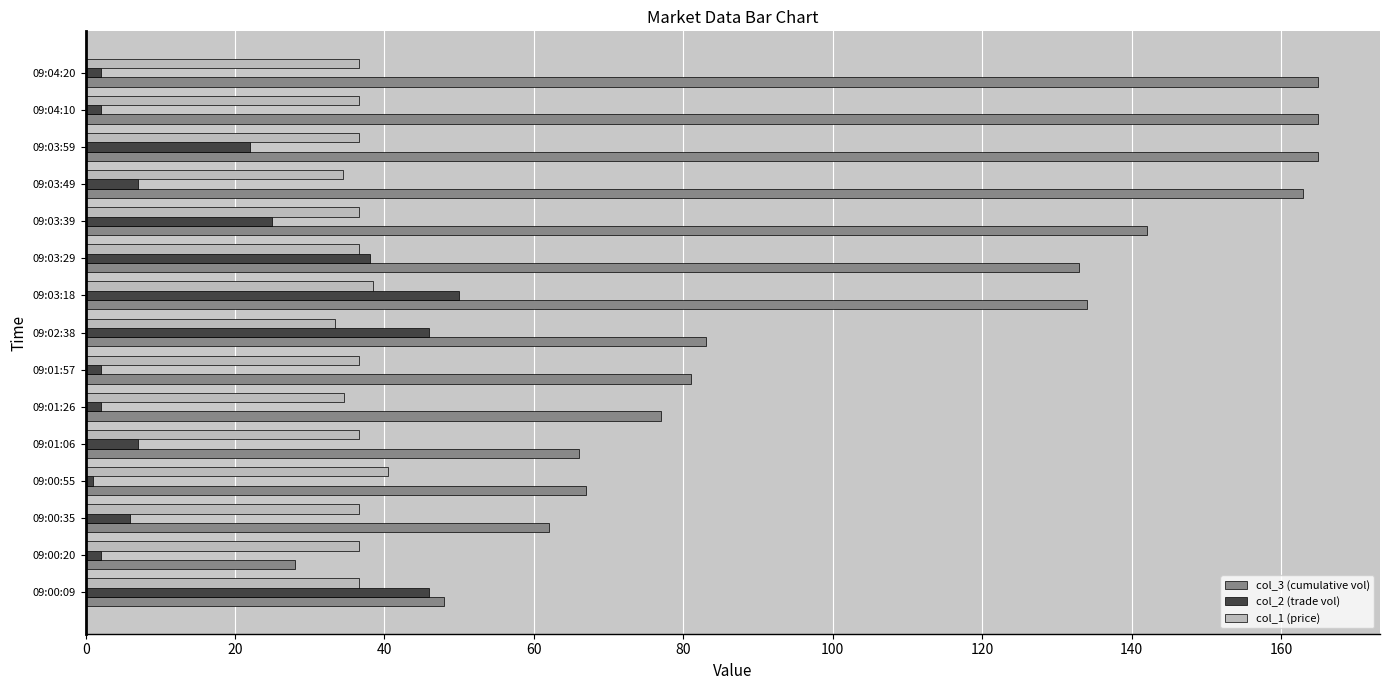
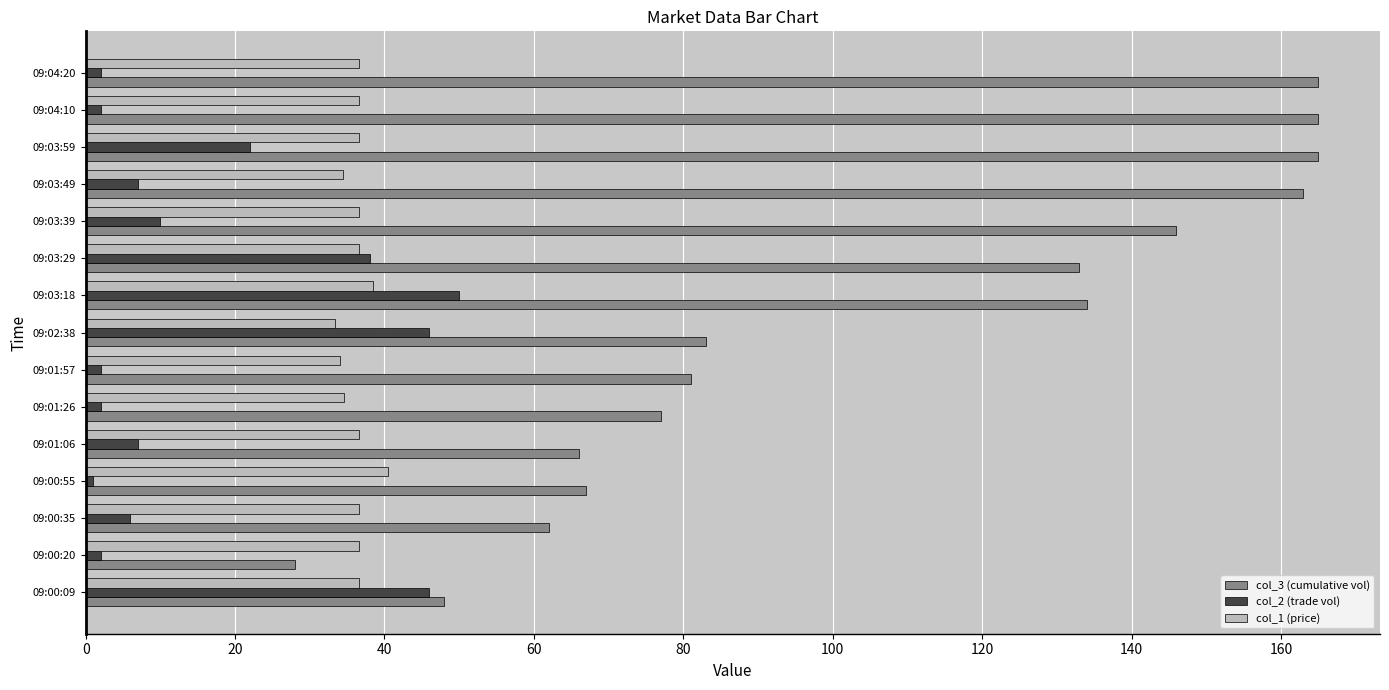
  {
    "col_3 (cumulative vol)": {
      "09:04:20": 165,
      "09:04:10": 165,
      "09:03:59": 165,
      "09:03:49": 163,
-     "09:03:39": 142,
+     "09:03:39": 146,
      "09:03:29": 133,
      "09:03:18": 134,
      "09:02:38": 83,
      "09:01:57": 81,
      "09:01:26": 77,
      "09:01:06": 66,
      "09:00:55": 67,
      "09:00:35": 62,
      "09:00:20": 28,
      "09:00:09": 48
    },
    "col_2 (trade vol)": {
      "09:04:20": 2,
      "09:04:10": 2,
      "09:03:59": 22,
      "09:03:49": 7,
-     "09:03:39": 25,
+     "09:03:39": 10,
      "09:03:29": 38,
      "09:03:18": 50,
      "09:02:38": 46,
      "09:01:57": 2,
      "09:01:26": 2,
      "09:01:06": 7,
      "09:00:55": 1,
      "09:00:35": 6,
      "09:00:20": 2,
      "09:00:09": 46
    },
    "col_1 (price)": {
      "09:04:20": 37,
      "09:04:10": 37,
      "09:03:59": 37,
      "09:03:49": 34,
      "09:03:39": 37,
      "09:03:29": 37,
      "09:03:18": 39,
      "09:02:38": 33,
-     "09:01:57": 37,
+     "09:01:57": 34,
      "09:01:26": 35,
      "09:01:06": 37,
      "09:00:55": 40,
      "09:00:35": 37,
      "09:00:20": 37,
      "09:00:09": 37
    }
  }
